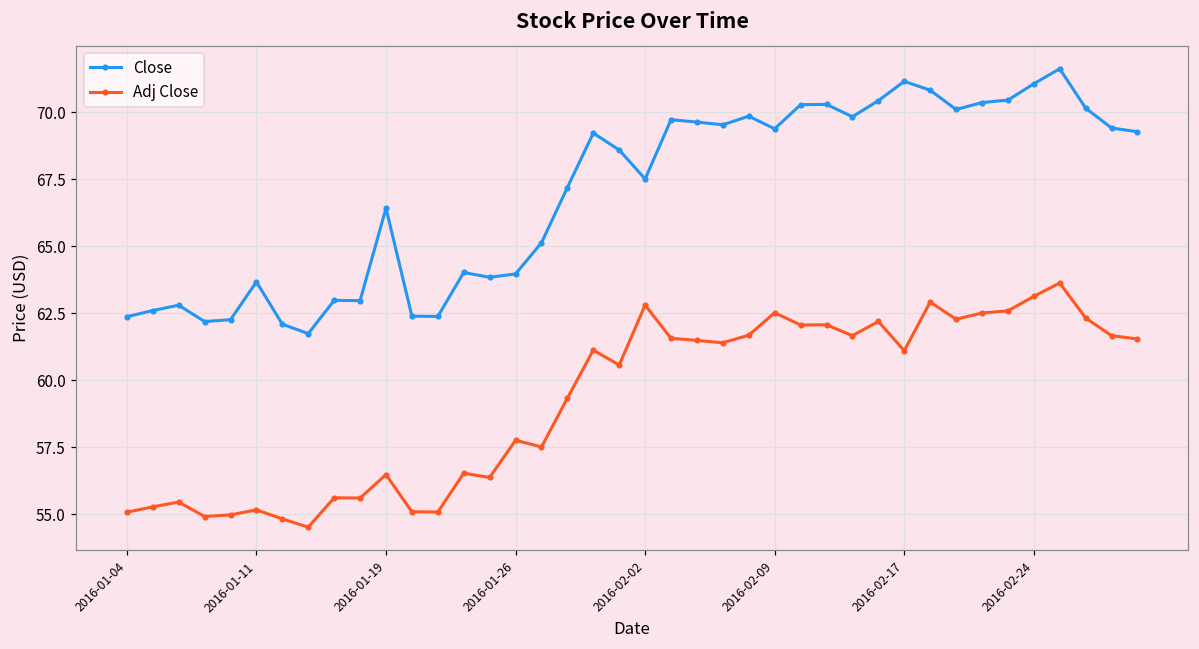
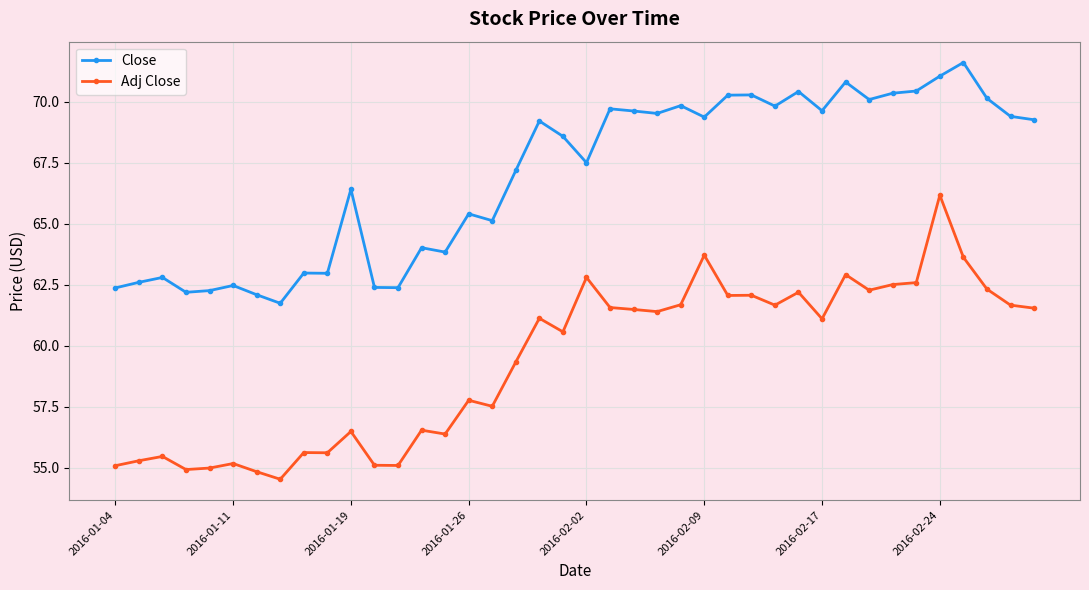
  {
    "Close": {
      "2016-01-04": 62.4,
-     "2016-01-11": 63.7,
+     "2016-01-11": 62.5,
      "2016-01-19": 66.4,
-     "2016-01-26": 64.0,
+     "2016-01-26": 65.4,
      "2016-02-02": 67.5,
      "2016-02-09": 69.4,
-     "2016-02-17": 71.1,
+     "2016-02-17": 69.6,
      "2016-02-24": 71.1
    },
    "Adj Close": {
      "2016-01-04": 55.1,
      "2016-01-11": 55.2,
      "2016-01-19": 56.5,
      "2016-01-26": 57.8,
      "2016-02-02": 62.8,
-     "2016-02-09": 62.5,
+     "2016-02-09": 63.7,
      "2016-02-17": 61.1,
-     "2016-02-24": 63.1
+     "2016-02-24": 66.2
    }
  }
